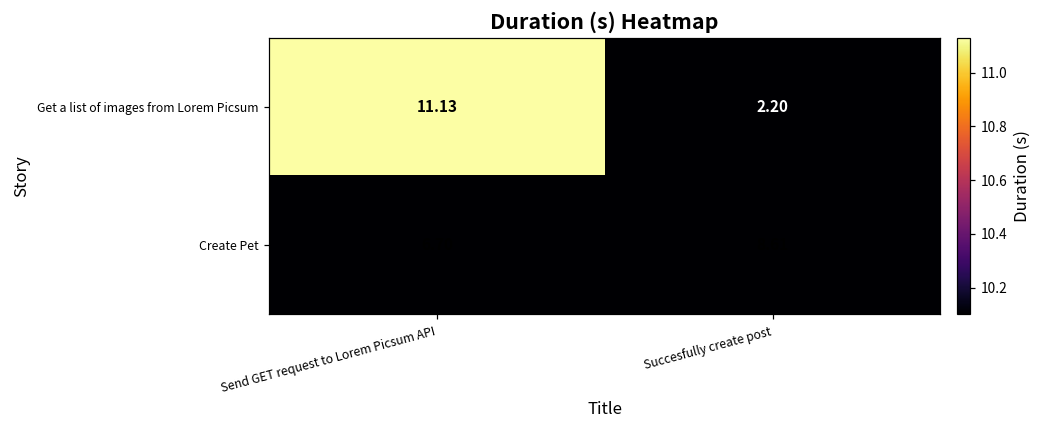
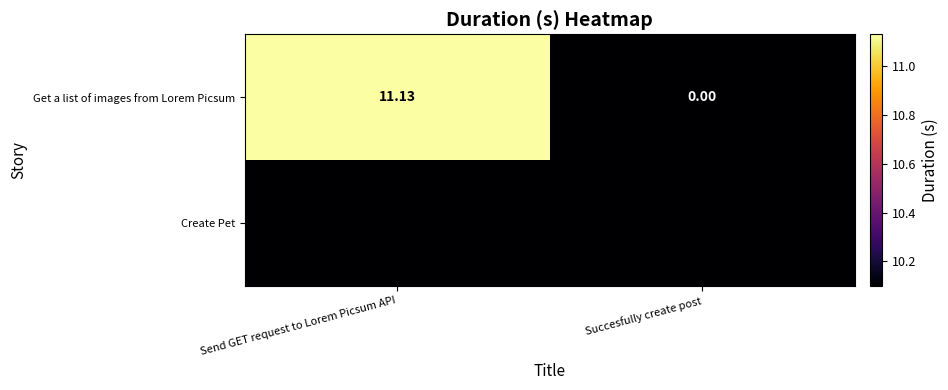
  {
    "Get a list of images from Lorem Picsum": {
      "Send GET request to Lorem Picsum API": 11.13,
-     "Succesfully create post": 2.20
+     "Succesfully create post": 0.00
    }
  }
